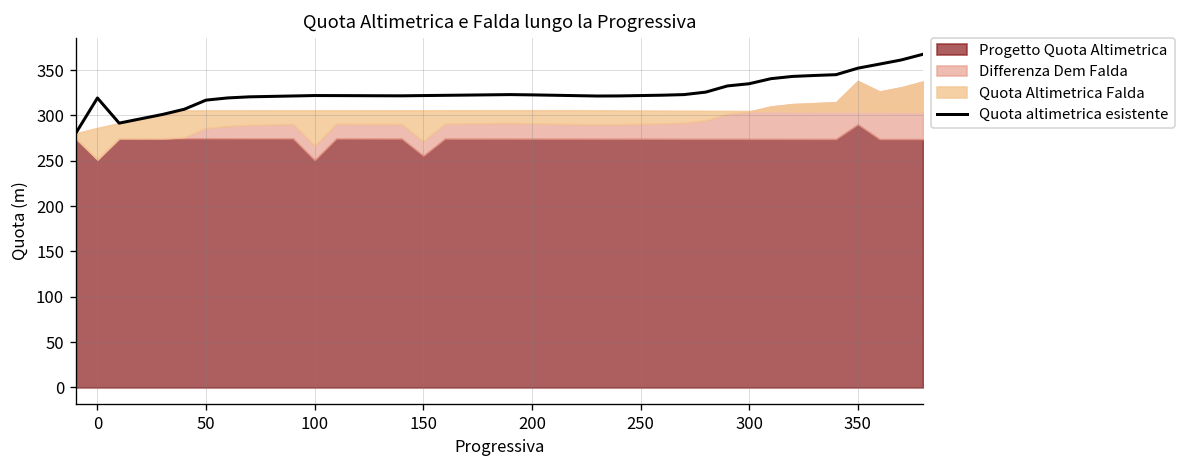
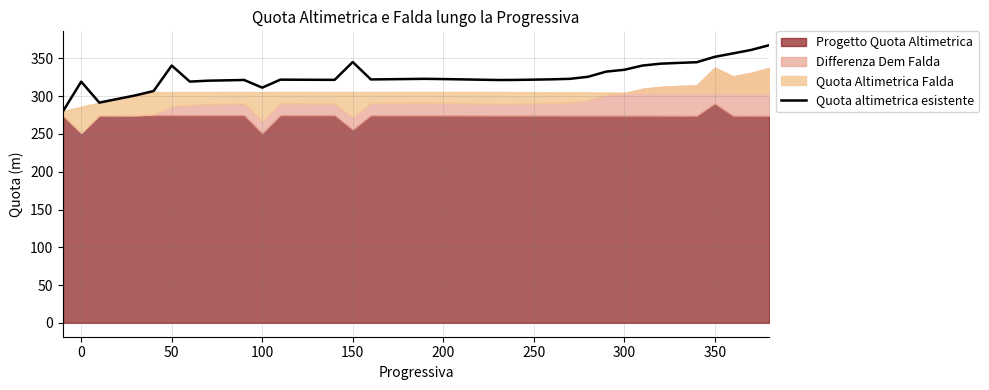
  {
    "Quota altimetrica esistente": {
      "0": 320,
-     "50": 320,
-     "100": 320,
-     "150": 320,
+     "50": 340,
+     "100": 310,
+     "150": 350,
      "200": 320,
      "250": 320,
      "300": 330,
      "350": 350
    },
    "Progetto Quota Altimetrica": {
      "50": 270,
      "100": 250,
      "150": 260,
      "200": 270,
      "250": 270,
      "300": 270,
      "350": 290
    }
  }
